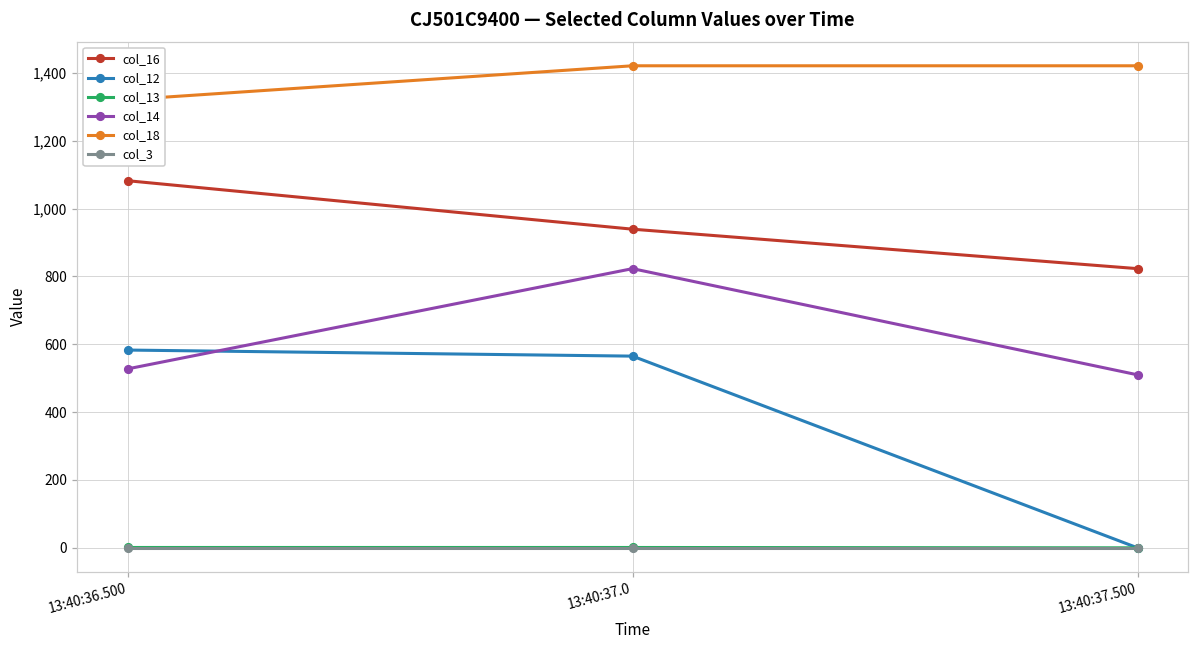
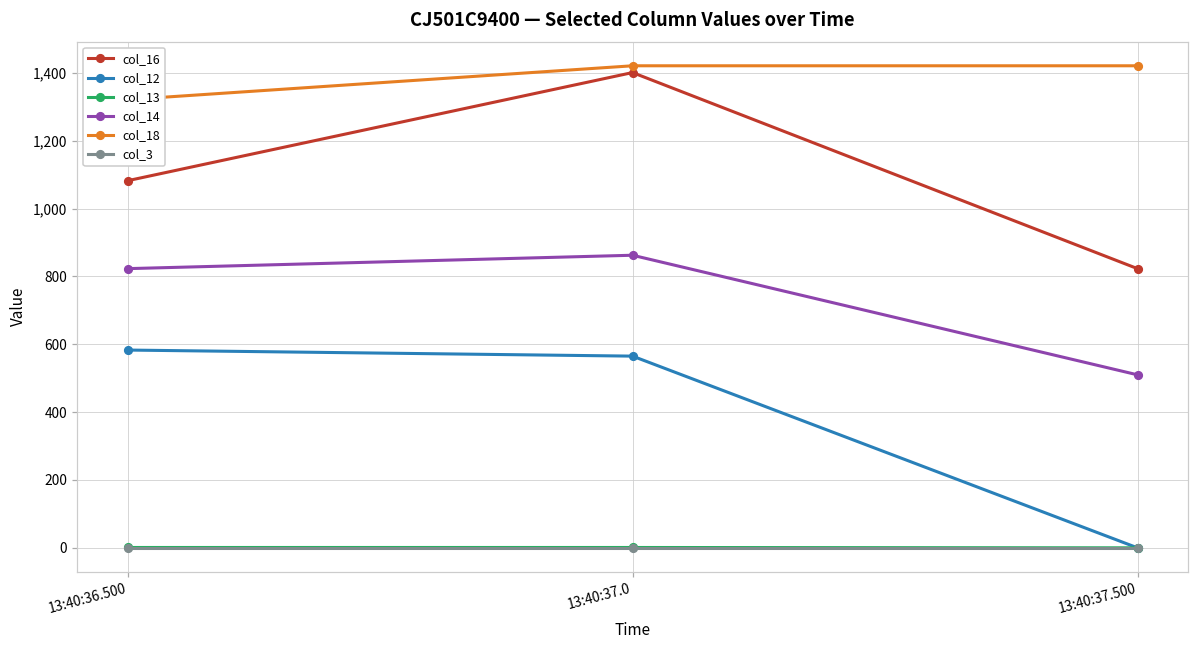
  {
    "col_16": {
      "13:40:36.500": "1,080",
-     "13:40:37.0": "940",
+     "13:40:37.0": "1,400",
      "13:40:37.500": "820"
    },
    "col_12": {
      "13:40:36.500": "580",
      "13:40:37.0": "570"
    },
    "col_3": {
      "13:40:36.500": "0",
      "13:40:37.0": "0"
    },
    "col_14": {
-     "13:40:36.500": "530",
-     "13:40:37.0": "820",
+     "13:40:36.500": "820",
+     "13:40:37.0": "860",
      "13:40:37.500": "510"
    },
    "col_18": {
      "13:40:37.0": "1,420",
      "13:40:37.500": "1,420"
    }
  }
